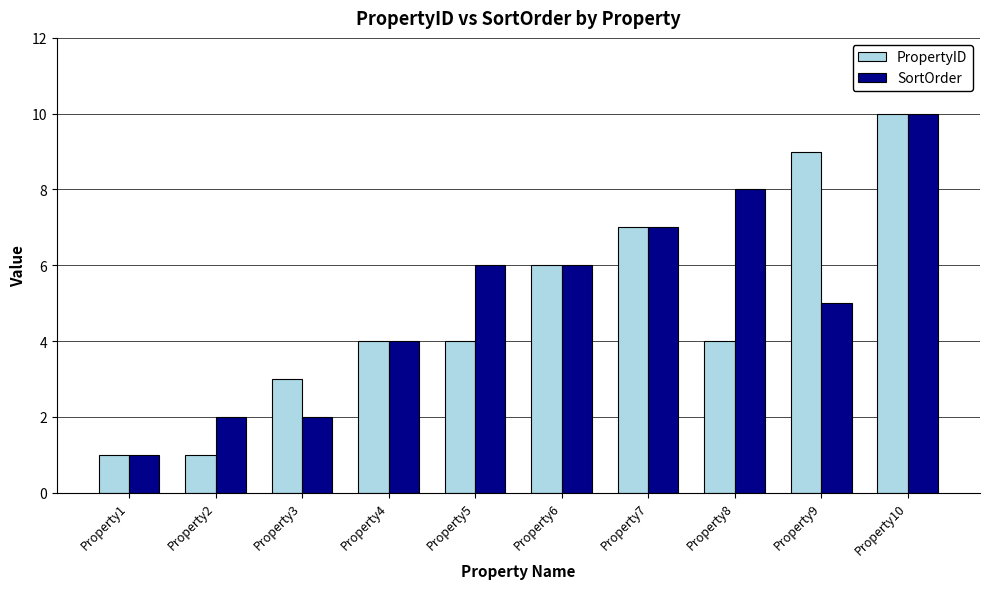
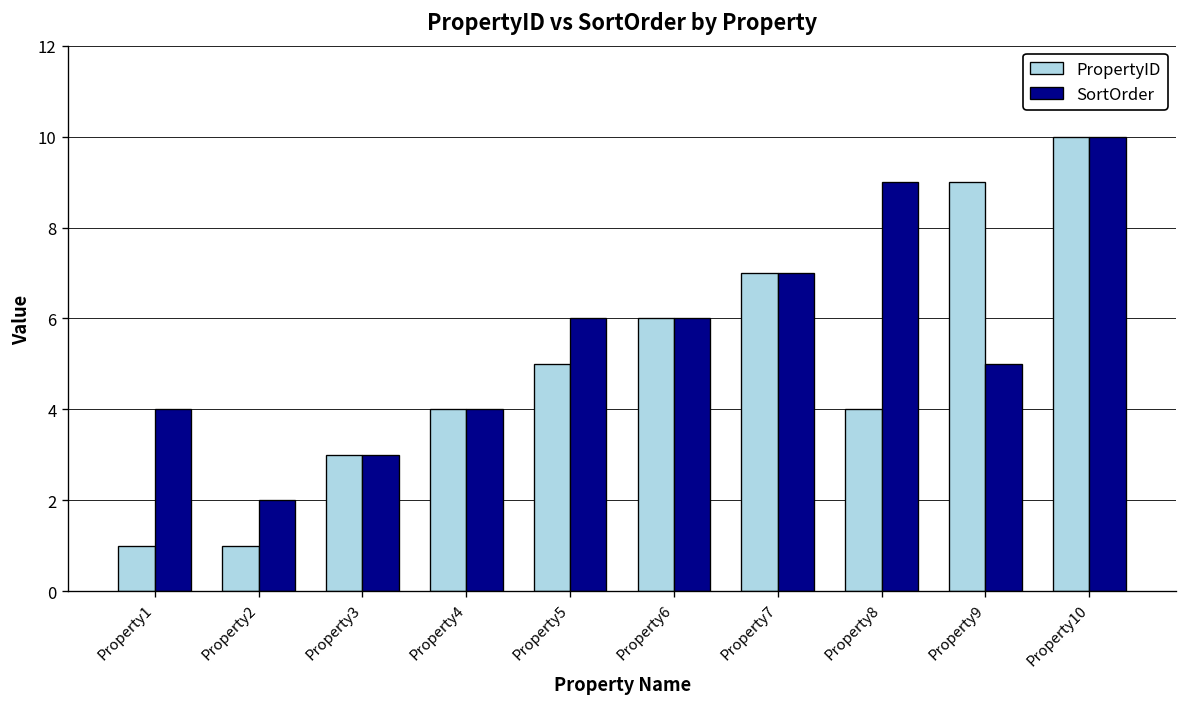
  {
    "PropertyID": {
      "Property1": 1,
      "Property2": 1,
      "Property3": 3,
      "Property4": 4,
-     "Property5": 4,
+     "Property5": 5,
      "Property6": 6,
      "Property7": 7,
      "Property8": 4,
      "Property9": 9,
      "Property10": 10
    },
    "SortOrder": {
-     "Property1": 1,
+     "Property1": 4,
      "Property2": 2,
-     "Property3": 2,
+     "Property3": 3,
      "Property4": 4,
      "Property5": 6,
      "Property6": 6,
      "Property7": 7,
-     "Property8": 8,
+     "Property8": 9,
      "Property9": 5,
      "Property10": 10
    }
  }
